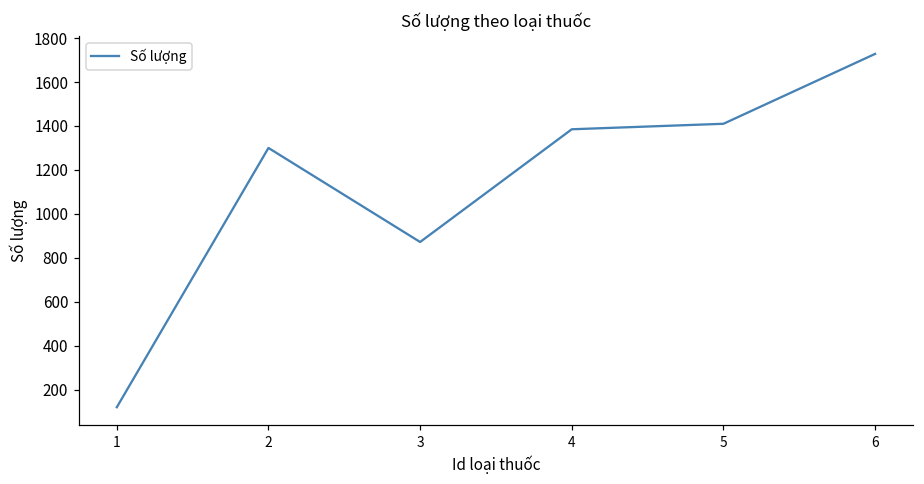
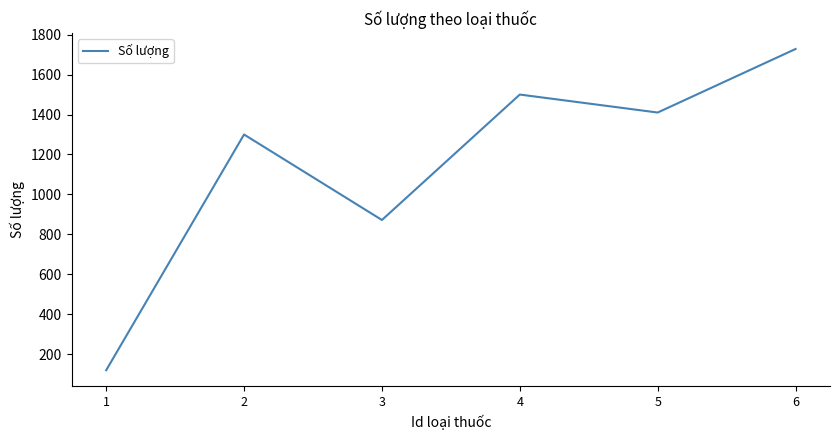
  {
    "1": 120,
    "2": 1300,
    "3": 870,
-   "4": 1390,
+   "4": 1500,
    "5": 1410,
    "6": 1730
  }
